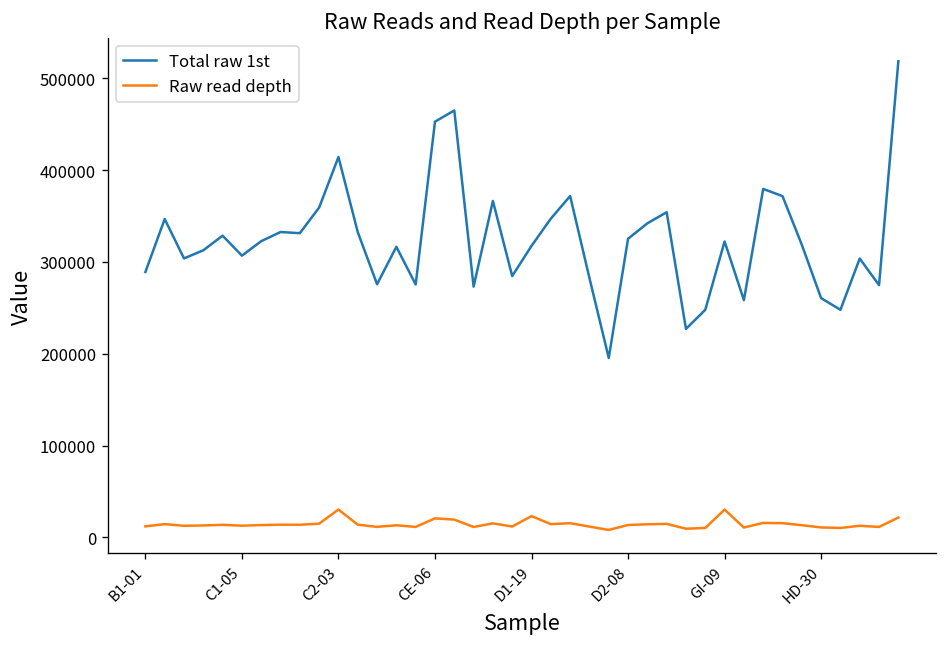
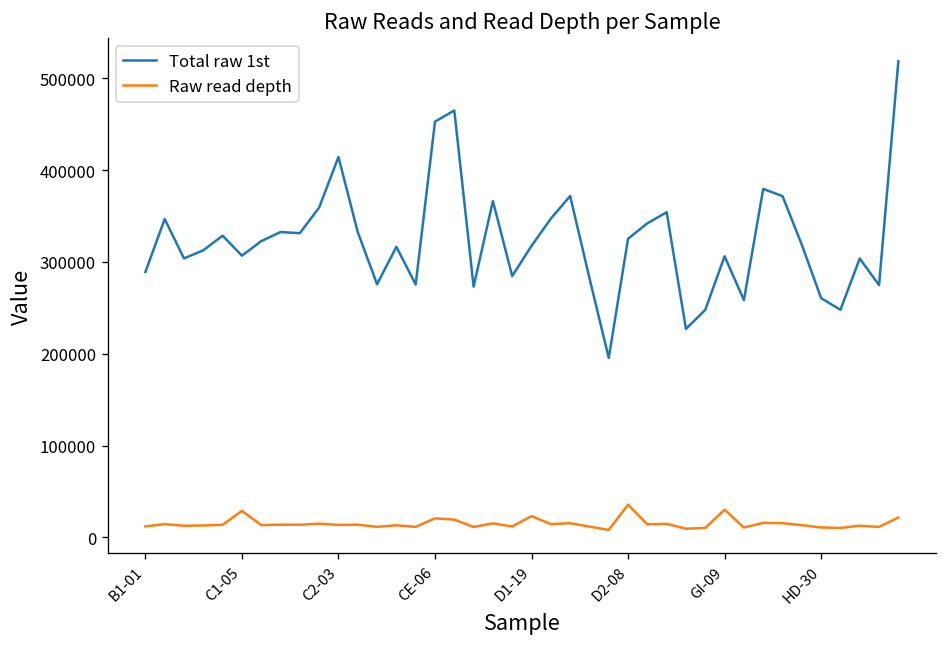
  {
    "Total raw 1st": {
      "B1-01": 290000,
      "C1-05": 310000,
      "C2-03": 410000,
      "CE-06": 450000,
      "D1-19": 320000,
      "D2-08": 330000,
-     "GI-09": 320000,
+     "GI-09": 310000,
      "HD-30": 260000
    },
    "Raw read depth": {
      "B1-01": 10000,
-     "C1-05": 10000,
-     "C2-03": 30000,
+     "C1-05": 30000,
+     "C2-03": 10000,
      "CE-06": 20000,
      "D1-19": 20000,
-     "D2-08": 10000,
+     "D2-08": 40000,
      "GI-09": 30000,
      "HD-30": 10000
    }
  }
